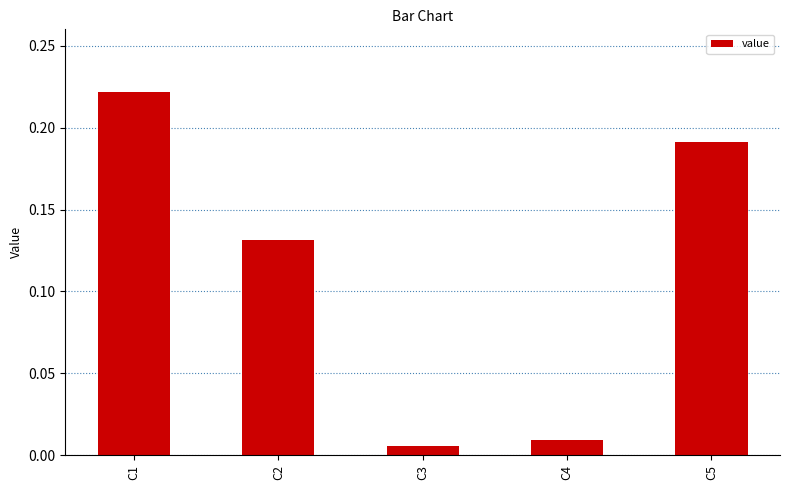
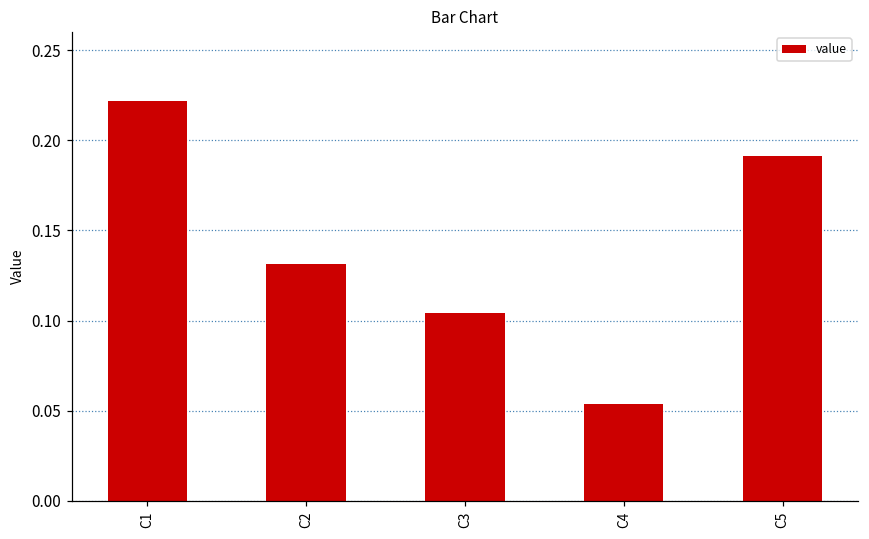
  {
    "C1": 0.222,
    "C2": 0.131,
-   "C3": 0.006,
-   "C4": 0.009,
+   "C3": 0.104,
+   "C4": 0.054,
    "C5": 0.191
  }
